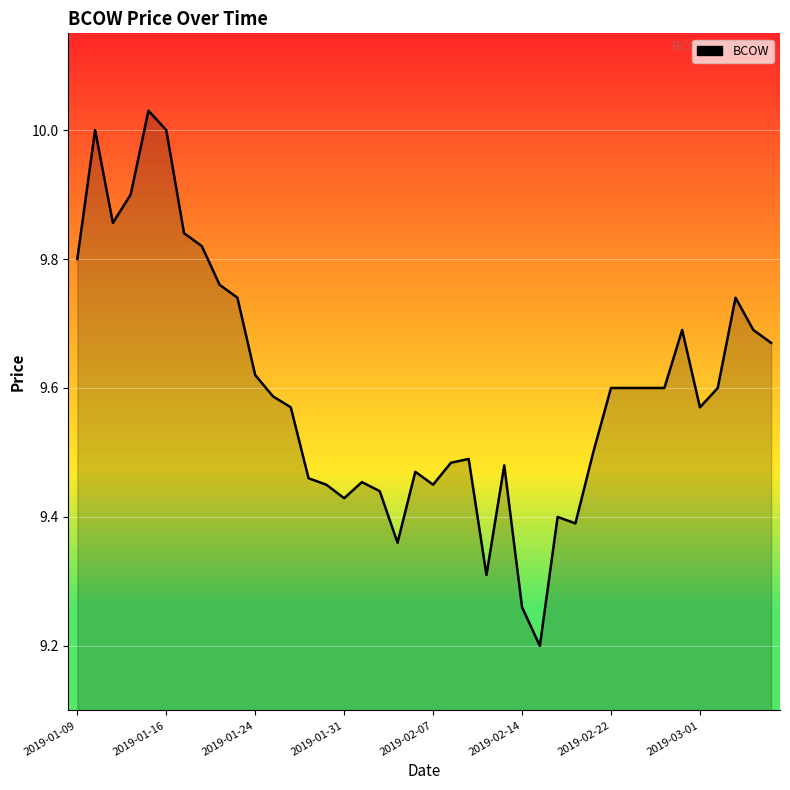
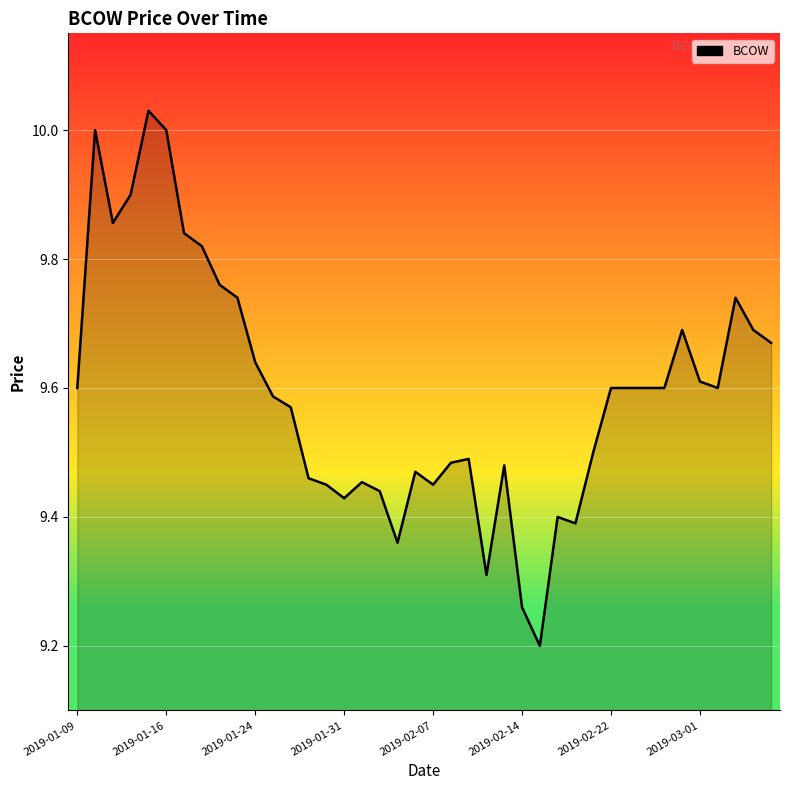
  {
-   "2019-01-09": 9.8,
+   "2019-01-09": 9.6,
    "2019-01-16": 10.00,
-   "2019-01-24": 9.62,
+   "2019-01-24": 9.64,
    "2019-01-31": 9.43,
    "2019-02-07": 9.45,
    "2019-02-14": 9.26,
    "2019-02-22": 9.60,
-   "2019-03-01": 9.57
+   "2019-03-01": 9.61
  }
